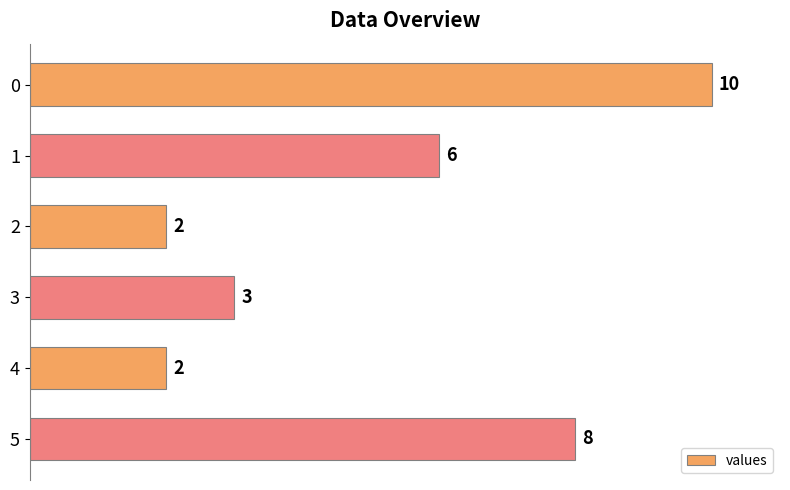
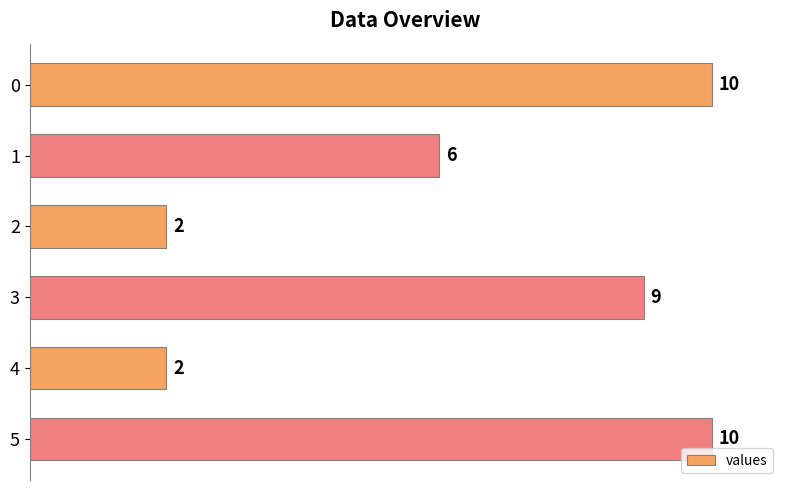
  {
    "0": 10,
    "1": 6,
    "2": 2,
-   "3": 3,
+   "3": 9,
    "4": 2,
-   "5": 8
+   "5": 10
  }
